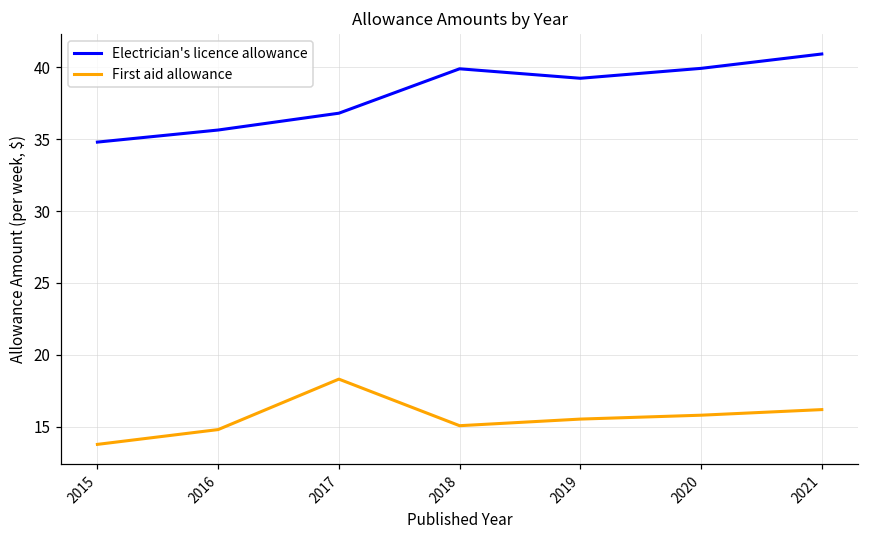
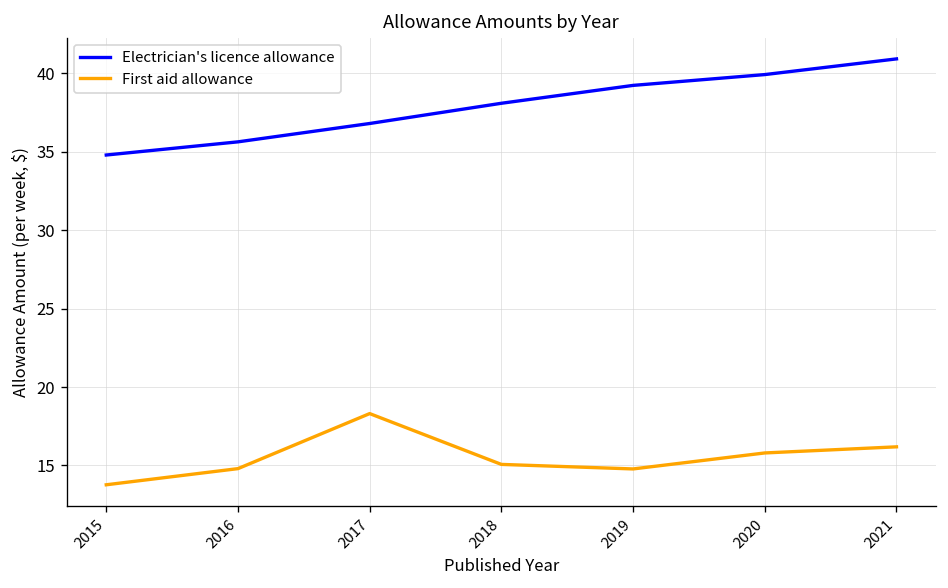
  {
    "Electrician's licence allowance": {
      "2015": 34.8,
      "2016": 35.6,
      "2017": 36.8,
-     "2018": 39.9,
+     "2018": 38.1,
      "2019": 39.2,
      "2020": 39.9,
      "2021": 40.9
    },
    "First aid allowance": {
      "2015": 13.8,
      "2016": 14.8,
      "2017": 18.3,
      "2018": 15.1,
-     "2019": 15.5,
+     "2019": 14.8,
      "2020": 15.8,
      "2021": 16.2
    }
  }
